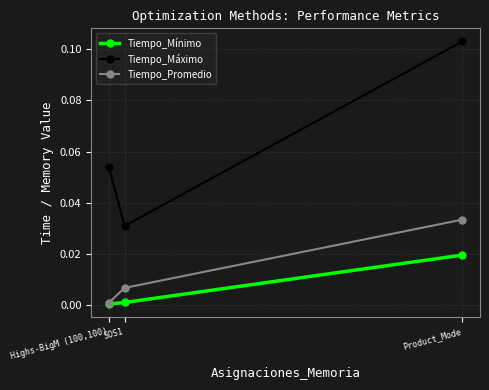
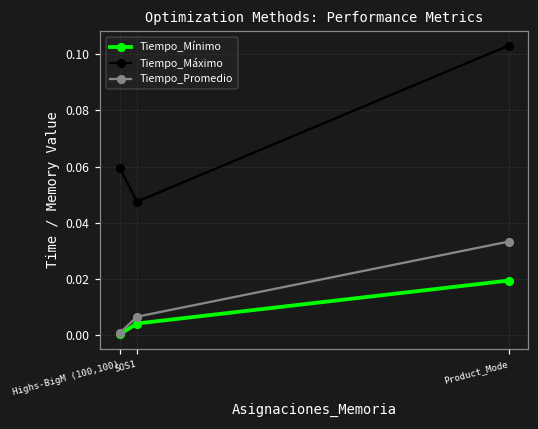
  {
    "Tiempo_Mínimo": {
-     "SOS1": 0.001,
+     "SOS1": 0.004,
      "Product_Mode": 0.020
    },
    "Tiempo_Máximo": {
-     "Highs-BigM (100,100)": 0.054,
-     "SOS1": 0.031,
+     "Highs-BigM (100,100)": 0.059,
+     "SOS1": 0.048,
      "Product_Mode": 0.103
    },
    "Tiempo_Promedio": {
      "SOS1": 0.007,
      "Product_Mode": 0.033
    }
  }
